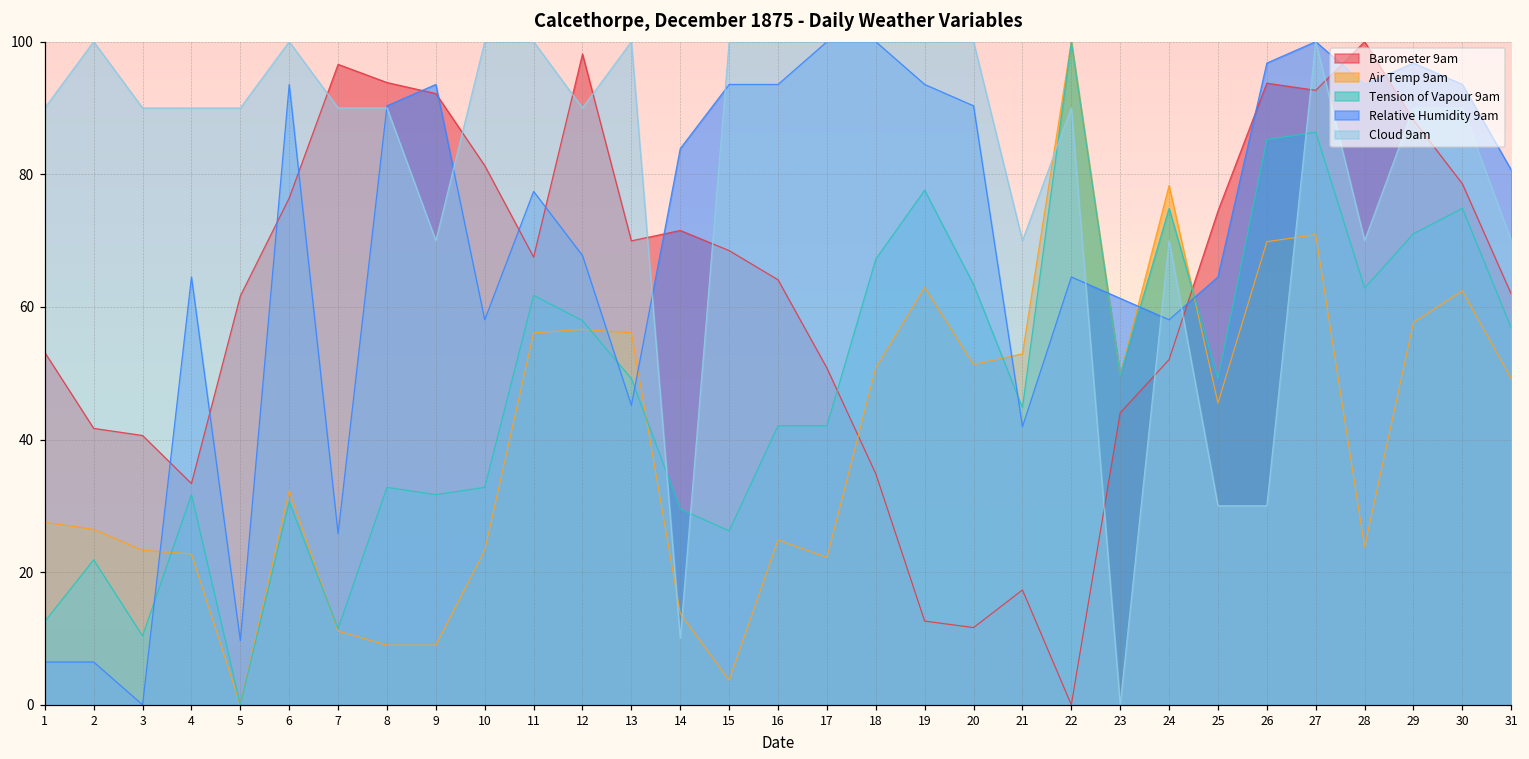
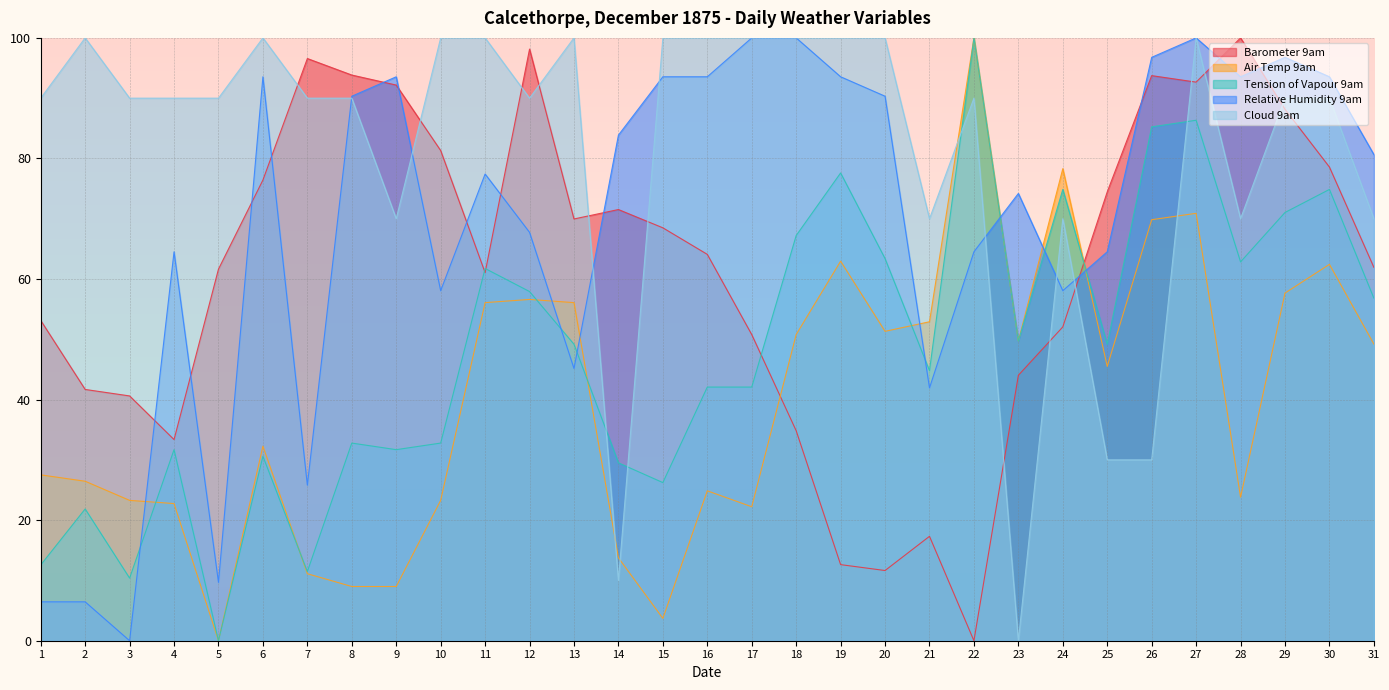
  {
    "Barometer 9am": {
      "1": 53,
      "2": 42,
      "3": 41,
      "4": 33,
      "5": 62,
      "6": 76,
      "7": 97,
      "8": 94,
      "9": 92,
      "10": 81,
-     "11": 68,
+     "11": 61,
      "12": 98,
      "13": 70,
      "14": 72,
      "15": 68,
      "16": 64,
      "17": 51,
      "18": 35,
      "19": 13,
      "20": 12,
      "21": 17,
      "22": 0,
      "23": 44,
      "24": 52,
      "25": 74,
      "26": 94,
      "27": 93,
      "28": 100,
      "30": 79,
      "31": 62
    },
    "Air Temp 9am": {
      "1": 28,
      "2": 26,
      "3": 23,
      "4": 23,
      "6": 32,
      "8": 9,
      "9": 9,
      "10": 23,
      "11": 56,
      "12": 57,
      "13": 56,
      "14": 14,
      "15": 4,
      "16": 25,
      "17": 22,
      "18": 51,
      "19": 63,
      "20": 51,
      "21": 53,
      "24": 78,
      "25": 46,
      "26": 70,
      "27": 71,
      "28": 24,
      "29": 58,
      "30": 62,
      "31": 49
    },
    "Tension of Vapour 9am": {
      "1": 13,
      "2": 22,
      "3": 10,
      "4": 32,
      "6": 31,
      "8": 33,
      "9": 32,
      "10": 33,
      "11": 62,
      "12": 58,
      "13": 49,
      "14": 30,
      "15": 26,
      "16": 42,
      "17": 42,
      "18": 67,
      "19": 78,
      "20": 63,
      "21": 45,
      "24": 75,
      "25": 49,
      "26": 85,
      "27": 86,
      "28": 63,
      "29": 71,
      "30": 75,
      "31": 57
    },
    "Relative Humidity 9am": {
      "1": 6,
      "2": 6,
      "3": 0,
      "4": 65,
      "5": 10,
      "6": 94,
      "7": 26,
      "9": 94,
      "10": 58,
      "11": 77,
      "12": 68,
      "13": 45,
      "14": 84,
      "15": 94,
      "16": 94,
      "19": 94,
      "20": 90,
      "21": 42,
      "22": 65,
-     "23": 61,
+     "23": 74,
      "24": 58,
      "25": 65,
      "26": 97,
      "31": 81
    },
    "Cloud 9am": {
      "1": 90,
      "2": 100,
      "3": 90,
      "4": 90,
      "5": 90,
      "6": 100,
      "7": 90,
      "9": 70,
      "10": 100,
      "11": 100,
      "12": 90,
      "13": 100,
      "14": 10,
      "15": 100,
      "16": 100,
      "19": 100,
      "20": 100,
      "21": 70,
      "22": 90,
      "23": 0,
      "24": 70,
      "25": 30,
      "26": 30,
      "28": 70,
      "31": 70
    }
  }
